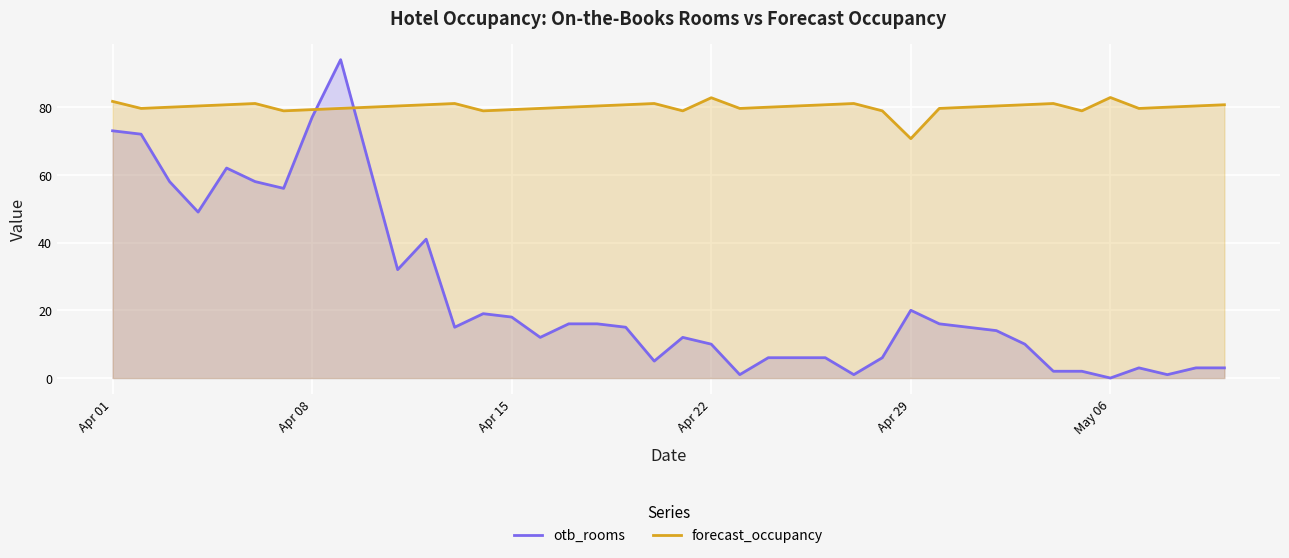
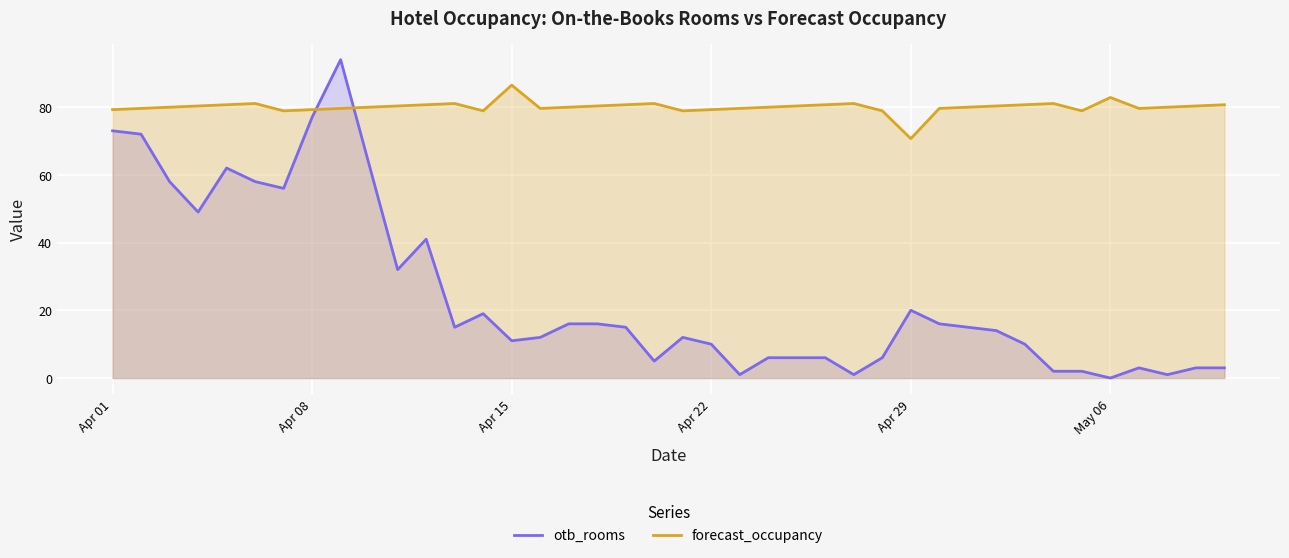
  {
    "otb_rooms": {
      "Apr 01": 73,
      "Apr 08": 77,
-     "Apr 15": 18,
+     "Apr 15": 11,
      "Apr 22": 10,
      "Apr 29": 20,
      "May 06": 0
    },
    "forecast_occupancy": {
-     "Apr 01": 82,
+     "Apr 01": 79,
      "Apr 08": 79,
-     "Apr 15": 79,
-     "Apr 22": 83,
+     "Apr 15": 86,
+     "Apr 22": 79,
      "Apr 29": 71,
      "May 06": 83
    }
  }
